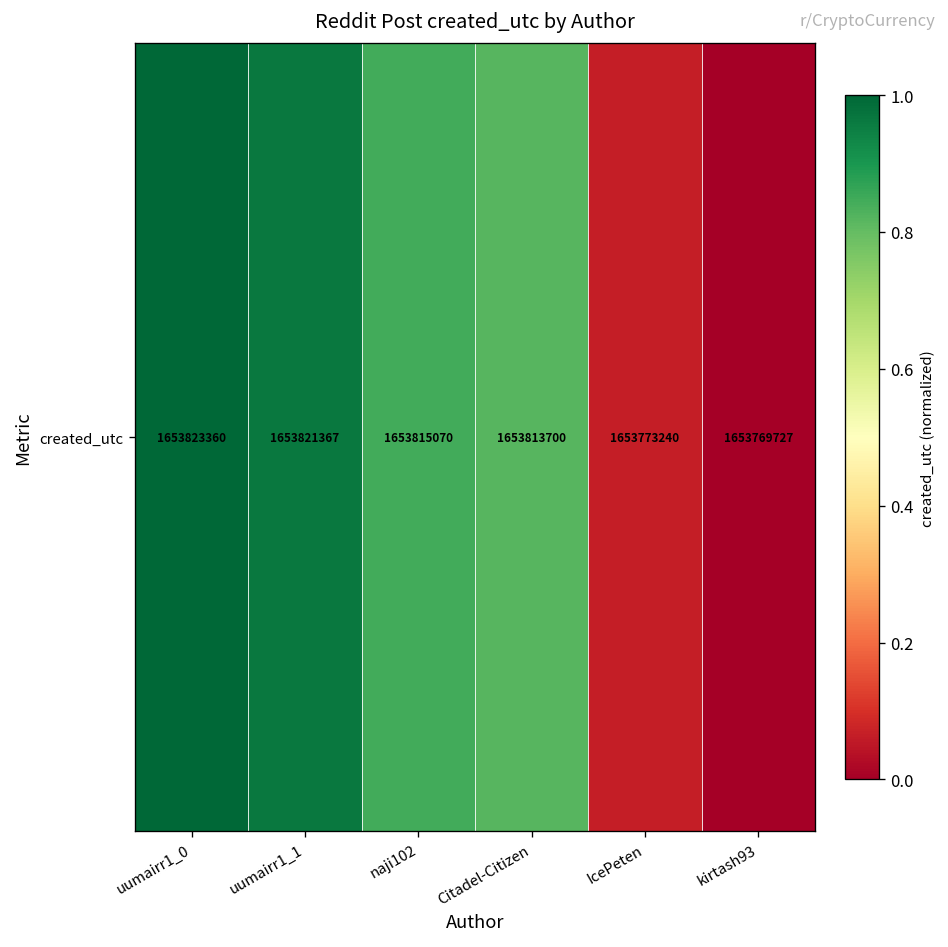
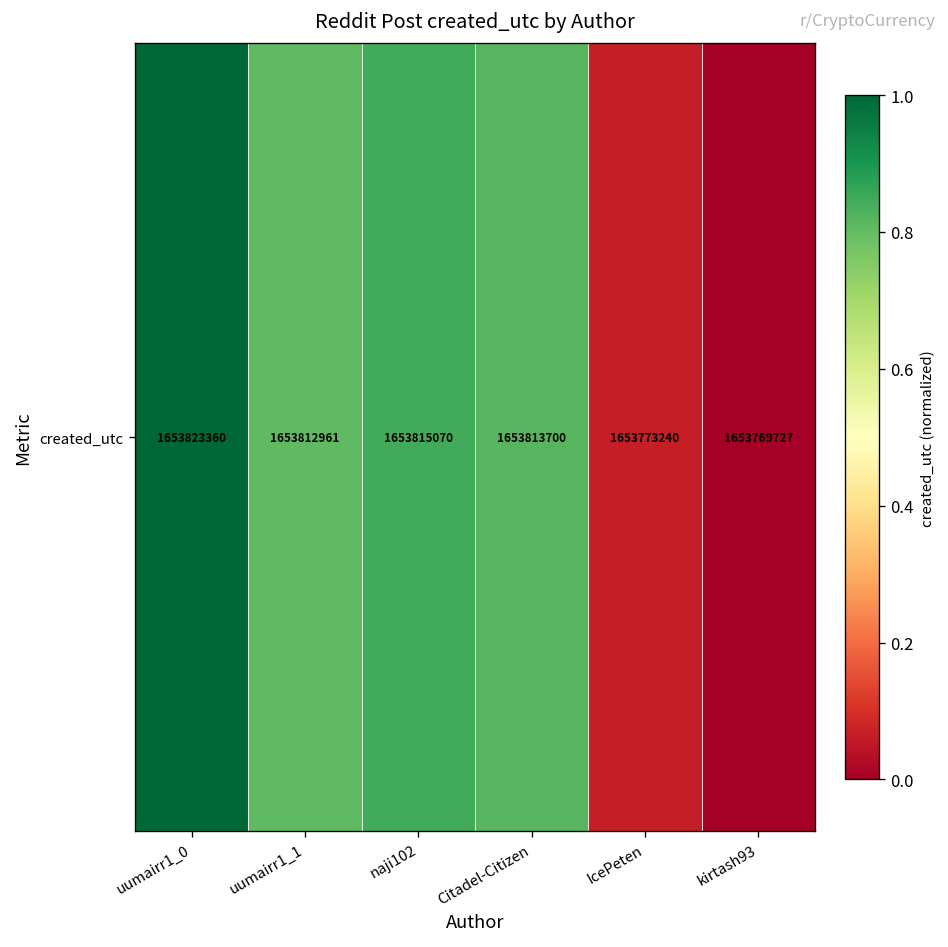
  {
    "created_utc": {
      "uumairr1_0": 1653823360,
-     "uumairr1_1": 1653821367,
+     "uumairr1_1": 1653812961,
      "naji102": 1653815070,
      "Citadel-Citizen": 1653813700,
      "IcePeten": 1653773240,
      "kirtash93": 1653769727
    }
  }
